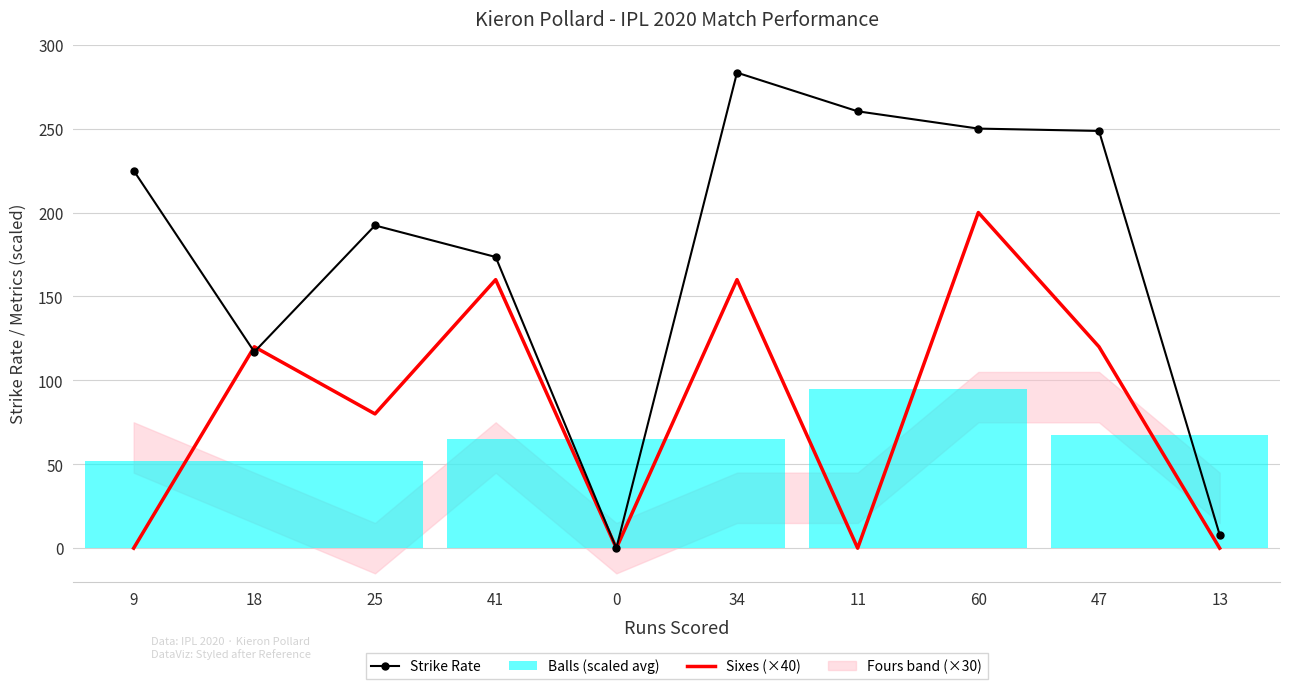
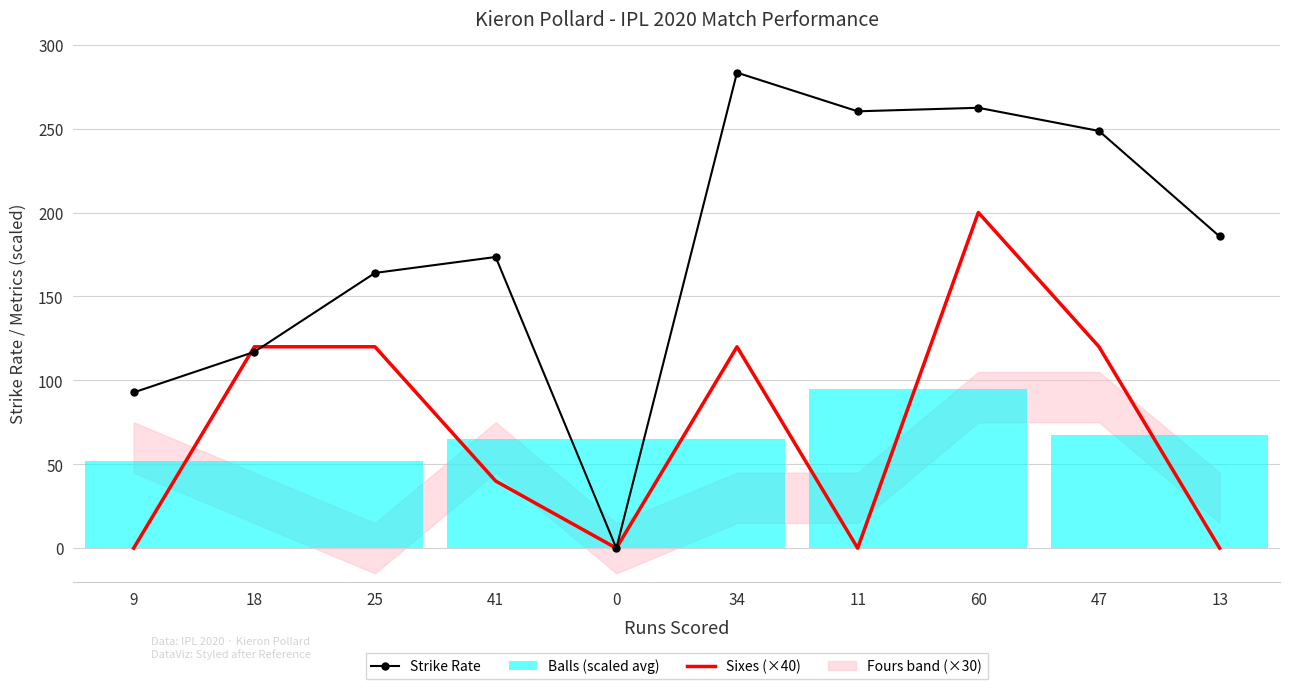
  {
    "Strike Rate": {
-     "9": 225,
+     "9": 93,
      "18": 117,
-     "25": 192,
+     "25": 164,
      "41": 174,
      "34": 283,
      "11": 260,
-     "60": 250,
+     "60": 262,
      "47": 249,
-     "13": 8
+     "13": 186
    },
    "Sixes (×40)": {
      "9": 0,
      "18": 120,
-     "25": 80,
-     "41": 160,
-     "34": 160,
+     "25": 120,
+     "41": 40,
+     "34": 120,
      "11": 0,
      "60": 200,
      "47": 120,
      "13": 0
    }
  }
